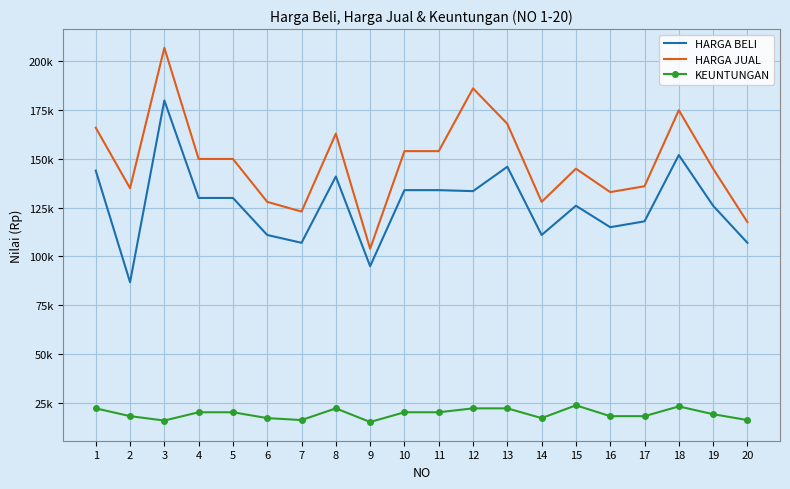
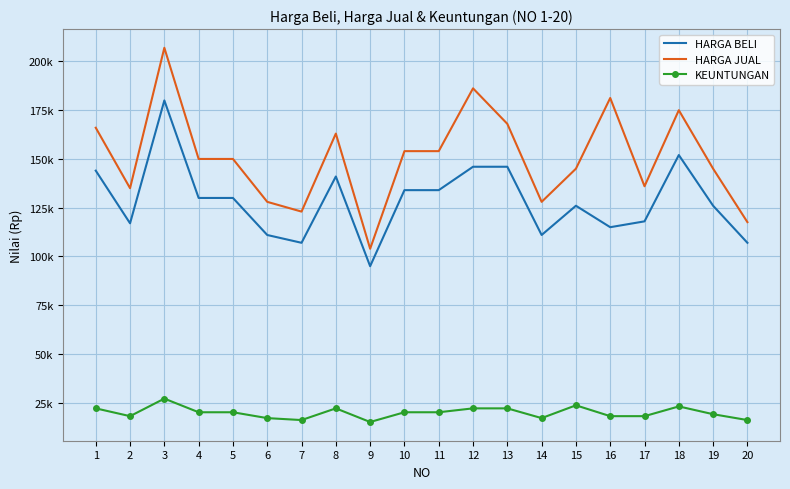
  {
    "HARGA BELI": {
      "1": 144000,
-     "2": 87000,
+     "2": 117000,
      "3": 180000,
      "4": 130000,
      "5": 130000,
      "6": 111000,
      "7": 107000,
      "8": 141000,
      "9": 95000,
      "10": 134000,
      "11": 134000,
-     "12": 133000,
+     "12": 146000,
      "13": 146000,
      "14": 111000,
      "15": 126000,
      "16": 115000,
      "17": 118000,
      "18": 152000,
      "19": 126000,
      "20": 107000
    },
    "HARGA JUAL": {
      "1": 166000,
      "2": 135000,
      "3": 207000,
      "4": 150000,
      "5": 150000,
      "6": 128000,
      "7": 123000,
      "8": 163000,
      "9": 104000,
      "10": 154000,
      "11": 154000,
      "12": 186000,
      "13": 168000,
      "14": 128000,
      "15": 145000,
-     "16": 133000,
+     "16": 181000,
      "17": 136000,
      "18": 175000,
      "19": 145000,
      "20": 117000
    },
    "KEUNTUNGAN": {
      "1": 22000,
      "2": 18000,
-     "3": 16000,
+     "3": 27000,
      "4": 20000,
      "5": 20000,
      "6": 17000,
      "7": 16000,
      "8": 22000,
      "9": 15000,
      "10": 20000,
      "11": 20000,
      "12": 22000,
      "13": 22000,
      "14": 17000,
      "15": 24000,
      "16": 18000,
      "17": 18000,
      "18": 23000,
      "19": 19000,
      "20": 16000
    }
  }
